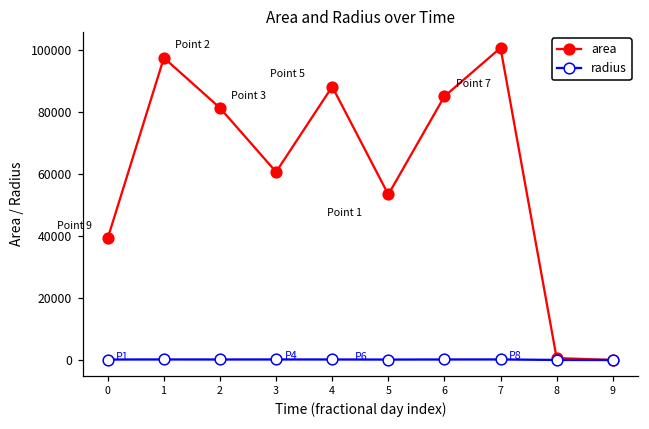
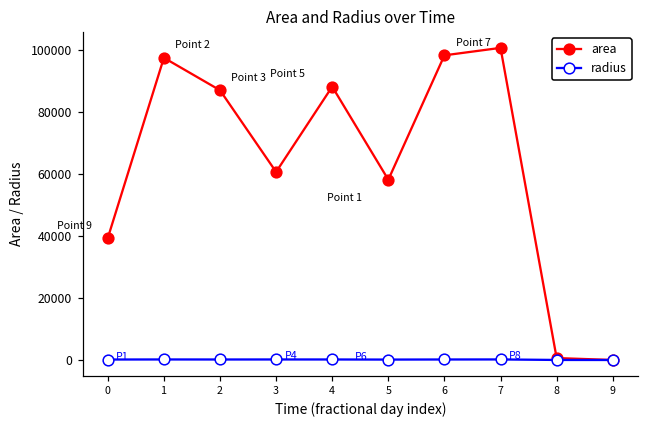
  {
    "area": {
-     "2": 81000,
+     "2": 87000,
      "3": 61000,
      "4": 88000,
-     "5": 53000,
-     "6": 85000,
+     "5": 58000,
+     "6": 98000,
      "7": 101000
    },
    "radius": {
      "0": 0,
      "1": 0,
      "2": 0,
      "3": 0,
      "4": 0,
      "5": 0,
      "6": 0,
      "7": 0
    }
  }
